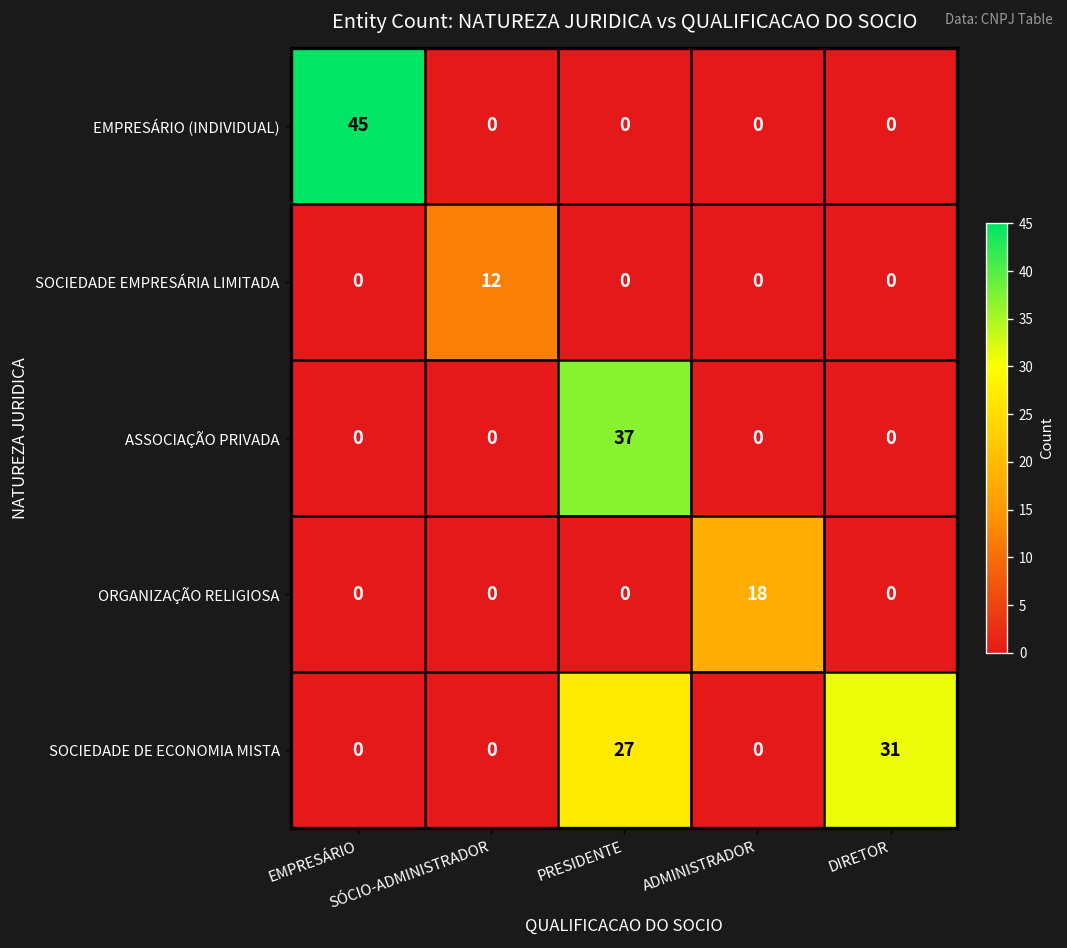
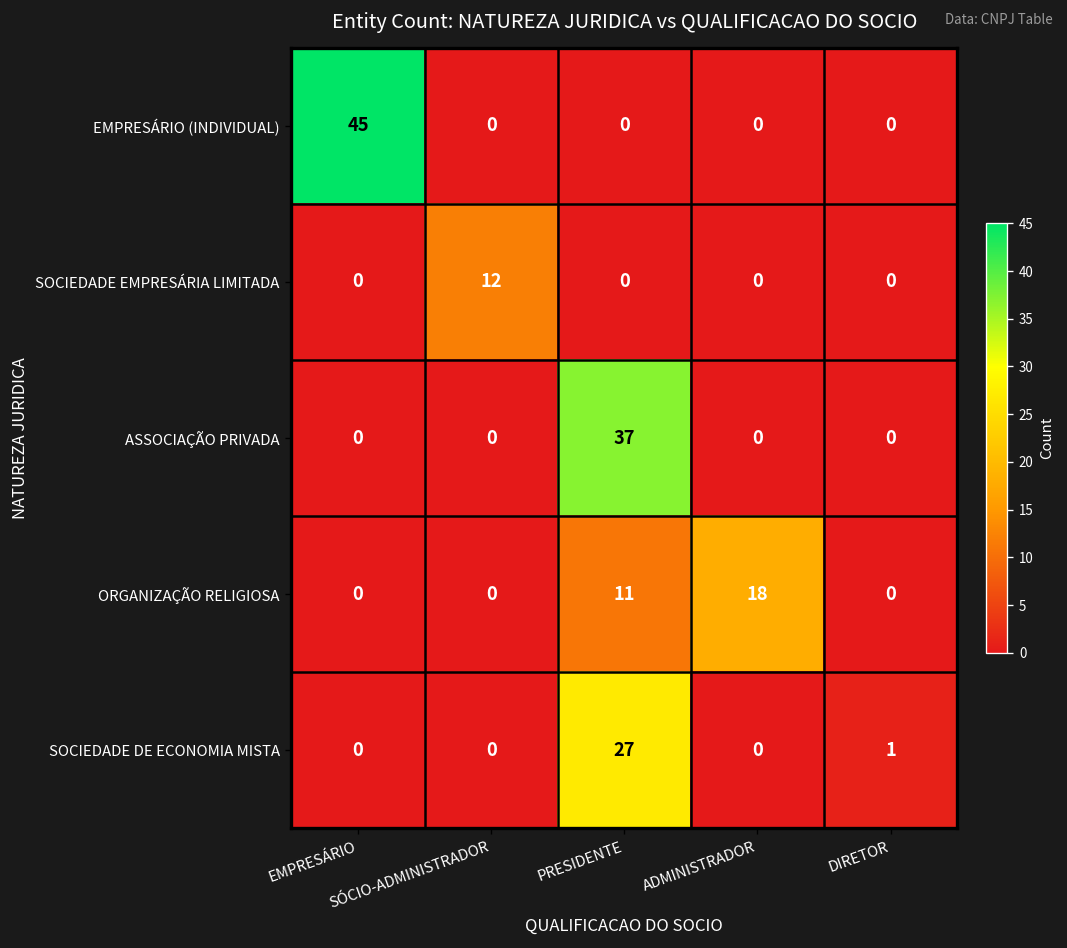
  {
    "EMPRESÁRIO (INDIVIDUAL)": {
      "EMPRESÁRIO": 45,
      "SÓCIO-ADMINISTRADOR": 0,
      "PRESIDENTE": 0,
      "ADMINISTRADOR": 0,
      "DIRETOR": 0
    },
    "SOCIEDADE EMPRESÁRIA LIMITADA": {
      "EMPRESÁRIO": 0,
      "SÓCIO-ADMINISTRADOR": 12,
      "PRESIDENTE": 0,
      "ADMINISTRADOR": 0,
      "DIRETOR": 0
    },
    "ASSOCIAÇÃO PRIVADA": {
      "EMPRESÁRIO": 0,
      "SÓCIO-ADMINISTRADOR": 0,
      "PRESIDENTE": 37,
      "ADMINISTRADOR": 0,
      "DIRETOR": 0
    },
    "ORGANIZAÇÃO RELIGIOSA": {
      "EMPRESÁRIO": 0,
      "SÓCIO-ADMINISTRADOR": 0,
-     "PRESIDENTE": 0,
+     "PRESIDENTE": 11,
      "ADMINISTRADOR": 18,
      "DIRETOR": 0
    },
    "SOCIEDADE DE ECONOMIA MISTA": {
      "EMPRESÁRIO": 0,
      "SÓCIO-ADMINISTRADOR": 0,
      "PRESIDENTE": 27,
      "ADMINISTRADOR": 0,
-     "DIRETOR": 31
+     "DIRETOR": 1
    }
  }
